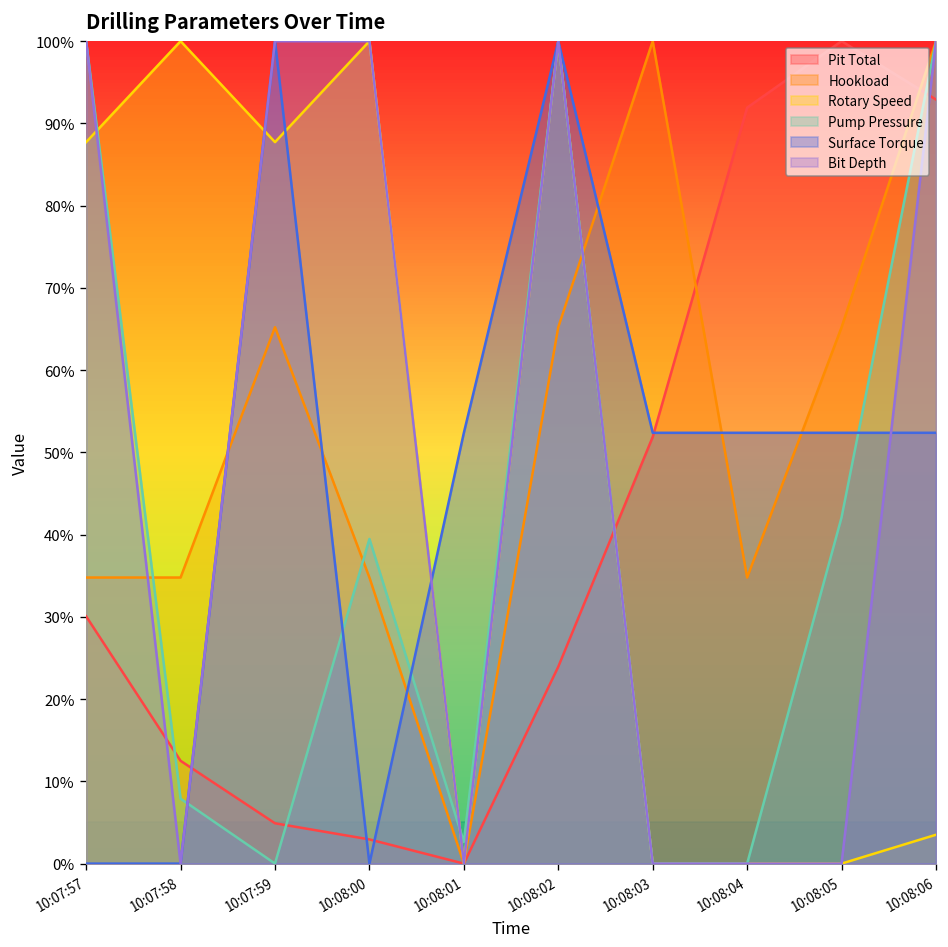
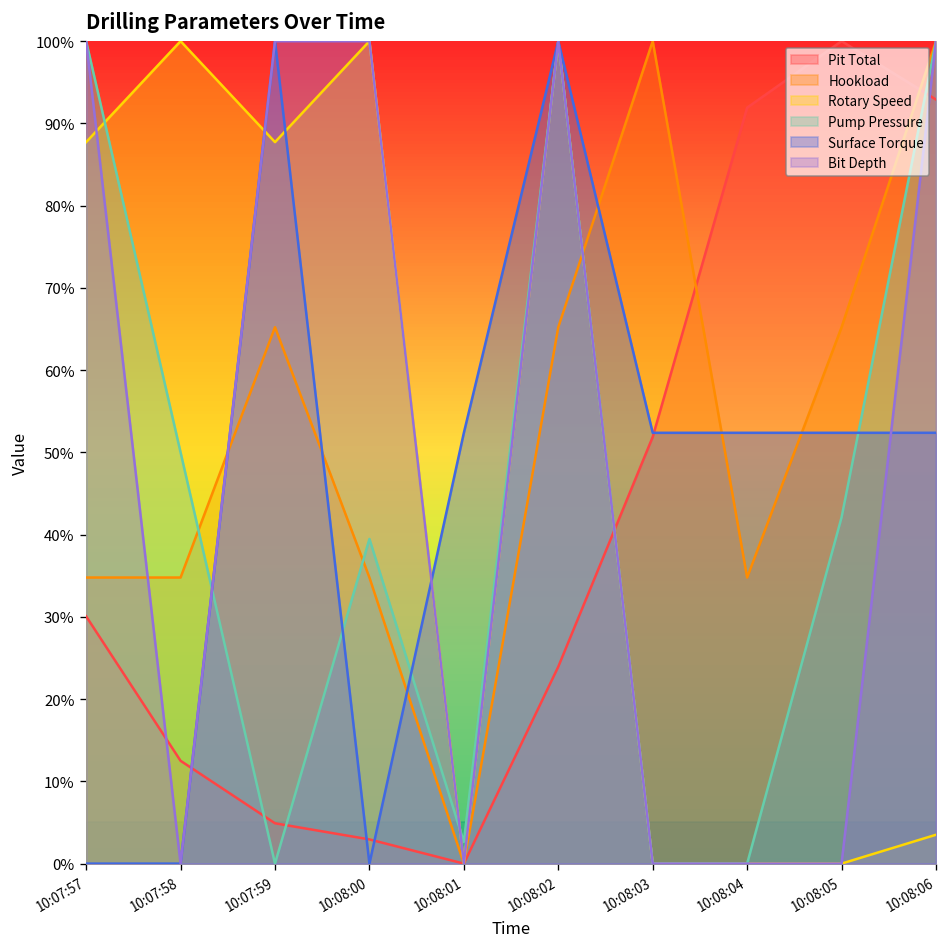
  {
    "Pump Pressure": {
-     "10:07:58": "8%",
+     "10:07:58": "50%",
      "10:08:00": "39%",
      "10:08:05": "42%"
    }
  }
